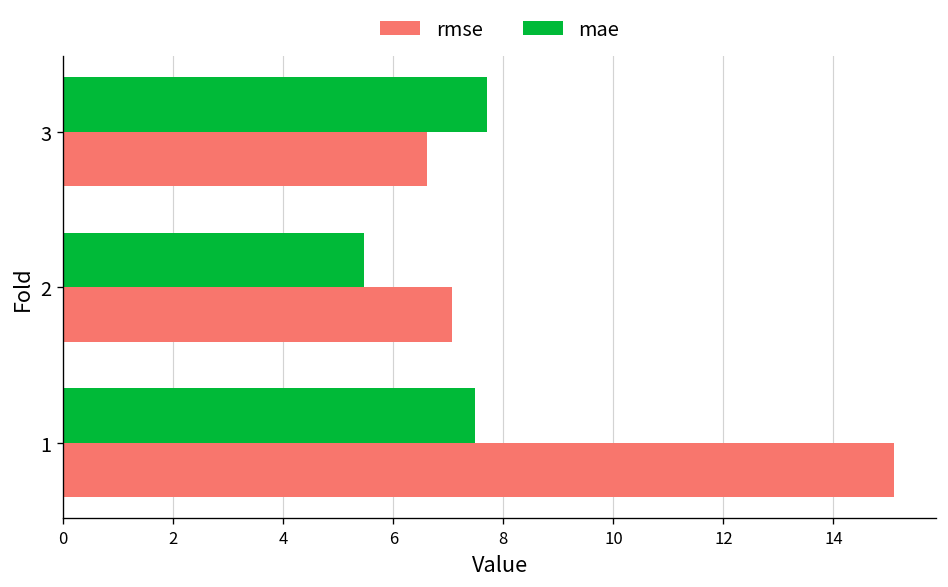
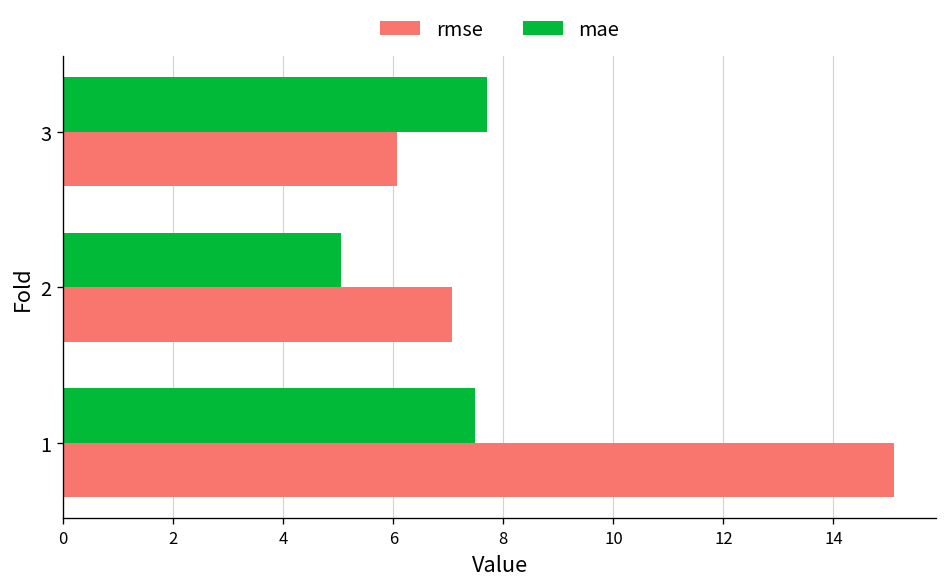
  {
    "rmse": {
-     "3": 6.6,
+     "3": 6.1,
      "2": 7.1,
      "1": 15.1
    },
    "mae": {
      "3": 7.7,
-     "2": 5.5,
+     "2": 5.1,
      "1": 7.5
    }
  }
